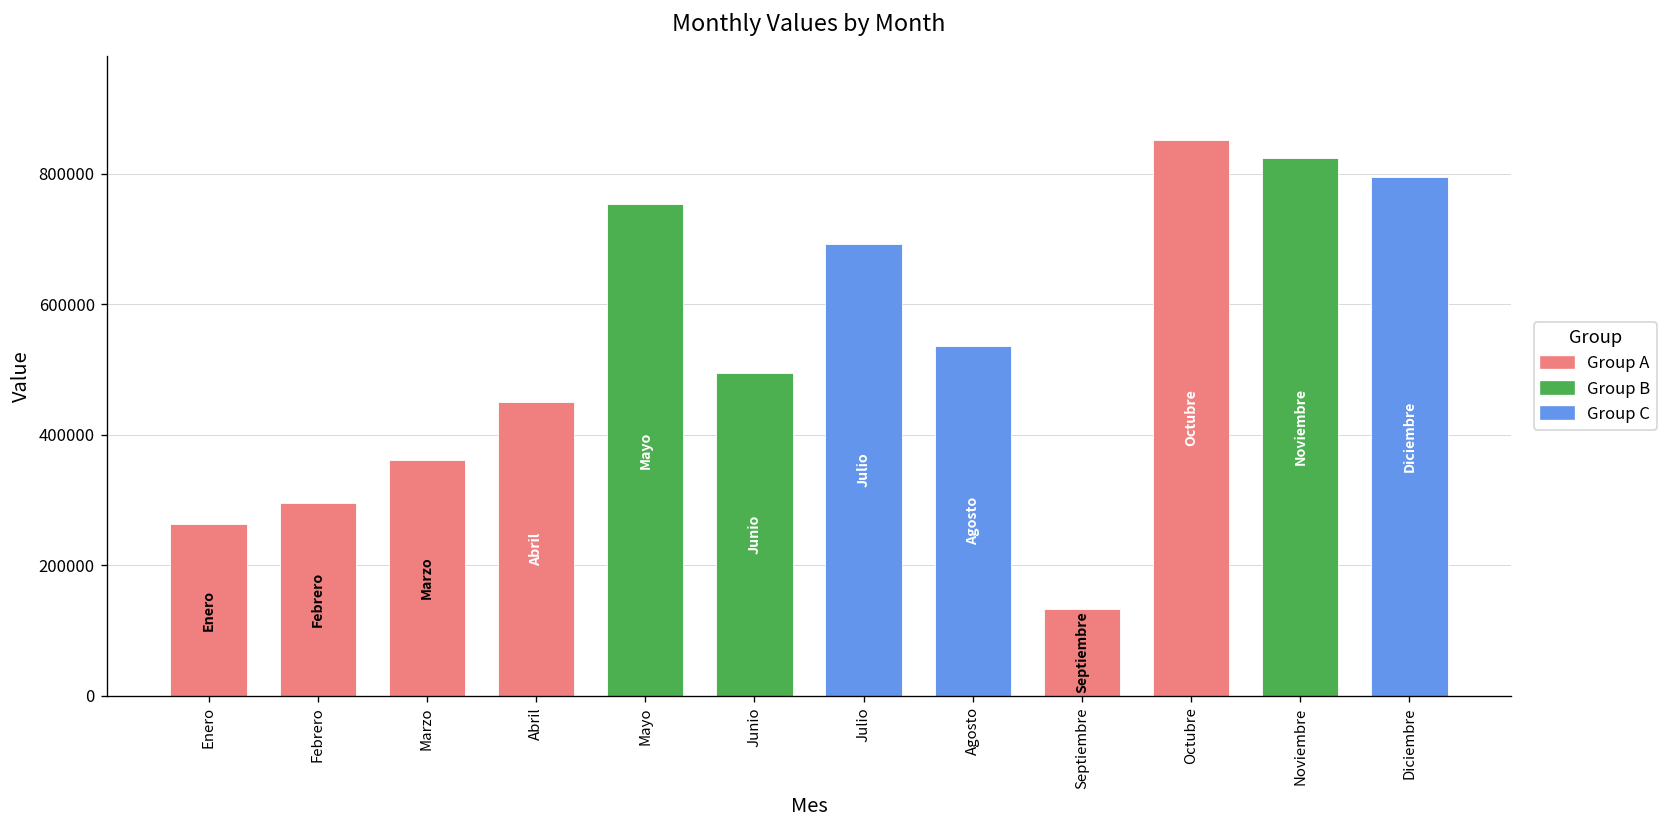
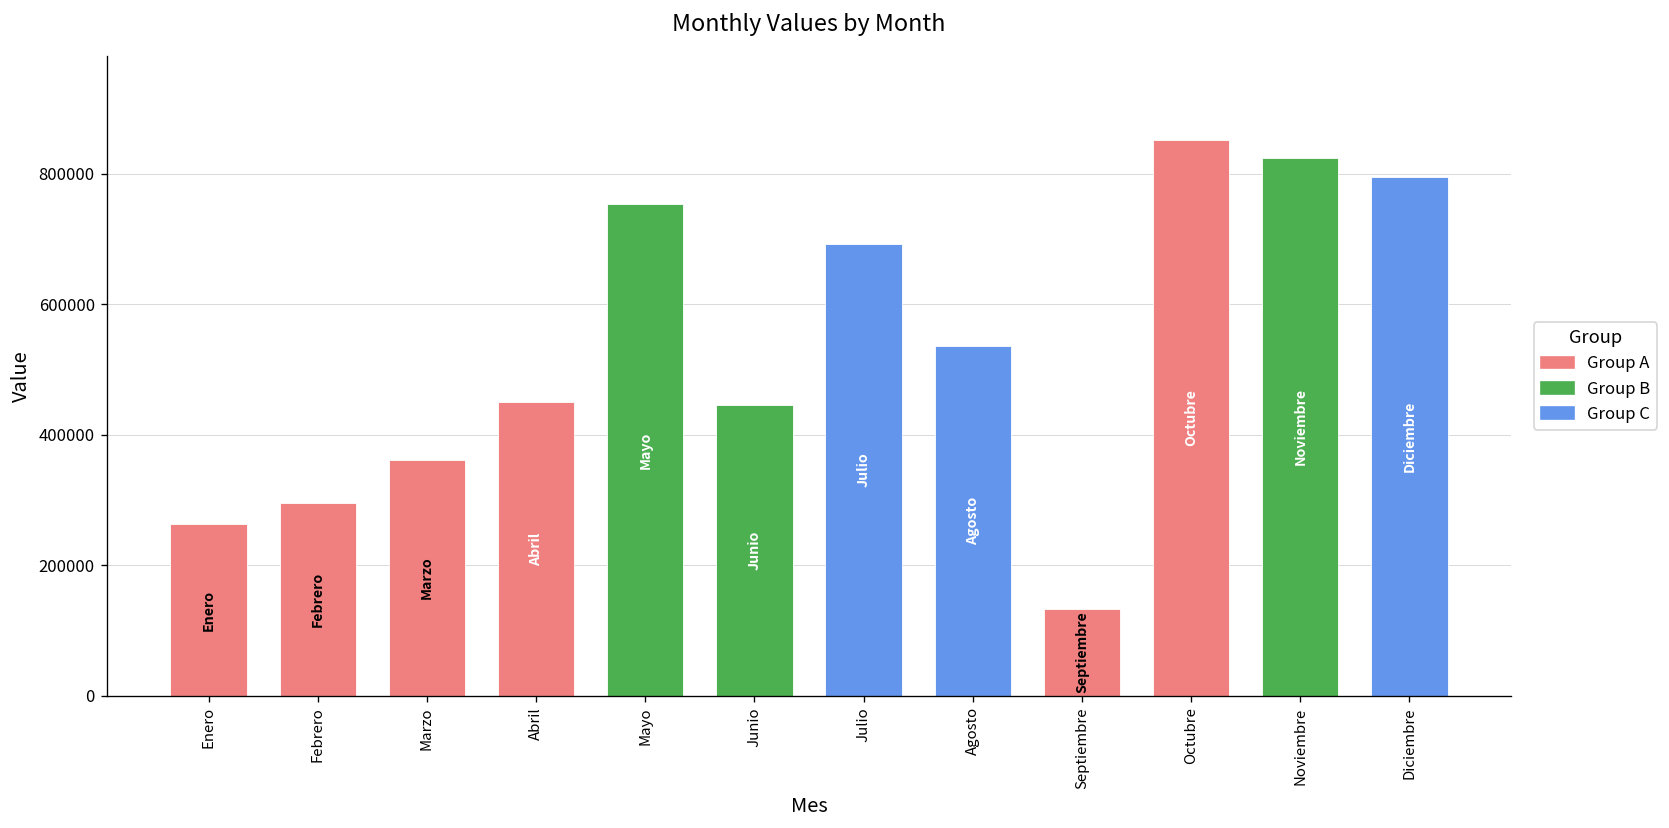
  {
    "Enero": 260000,
    "Febrero": 300000,
    "Marzo": 360000,
    "Abril": 450000,
    "Mayo": 750000,
-   "Junio": 500000,
+   "Junio": 450000,
    "Julio": 690000,
    "Agosto": 540000,
    "Septiembre": 130000,
    "Octubre": 850000,
    "Noviembre": 820000,
    "Diciembre": 800000
  }
